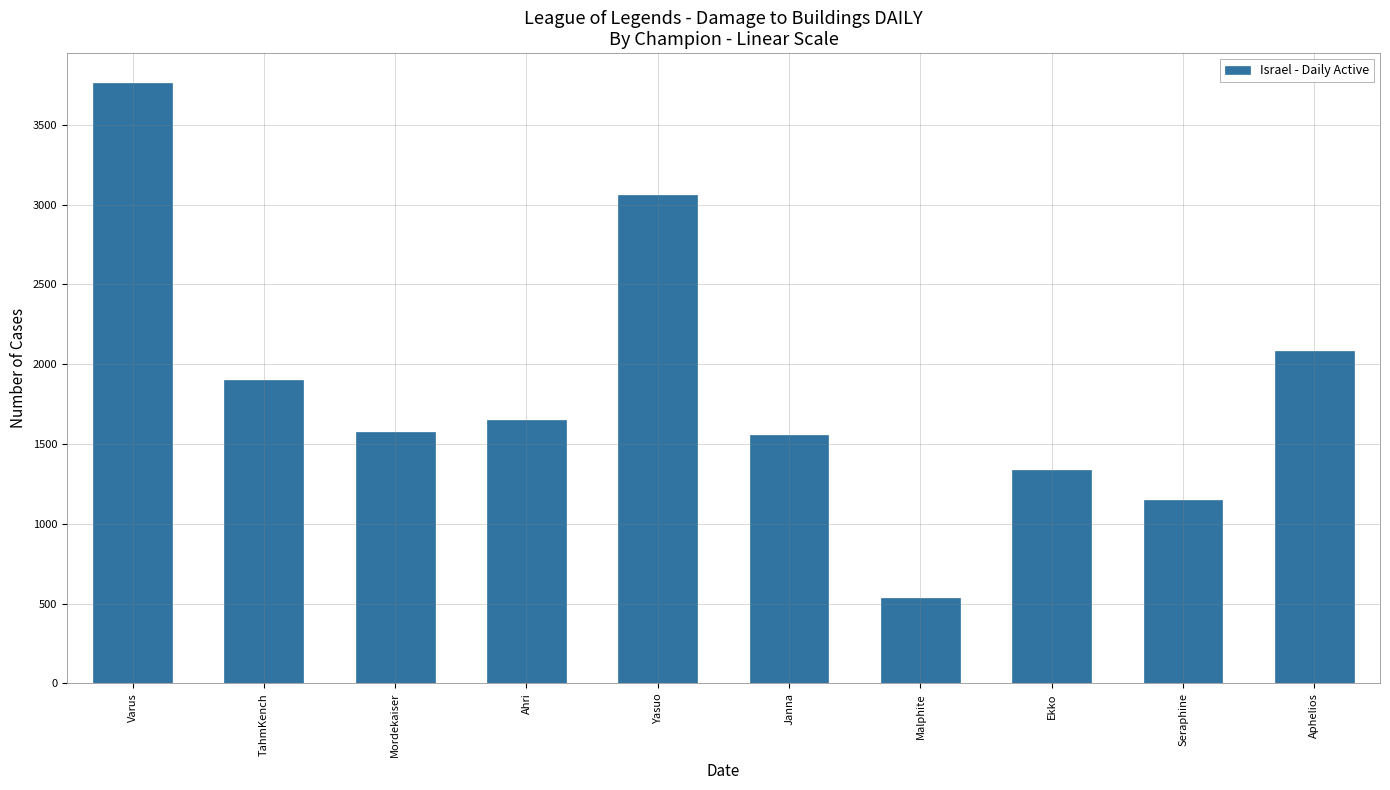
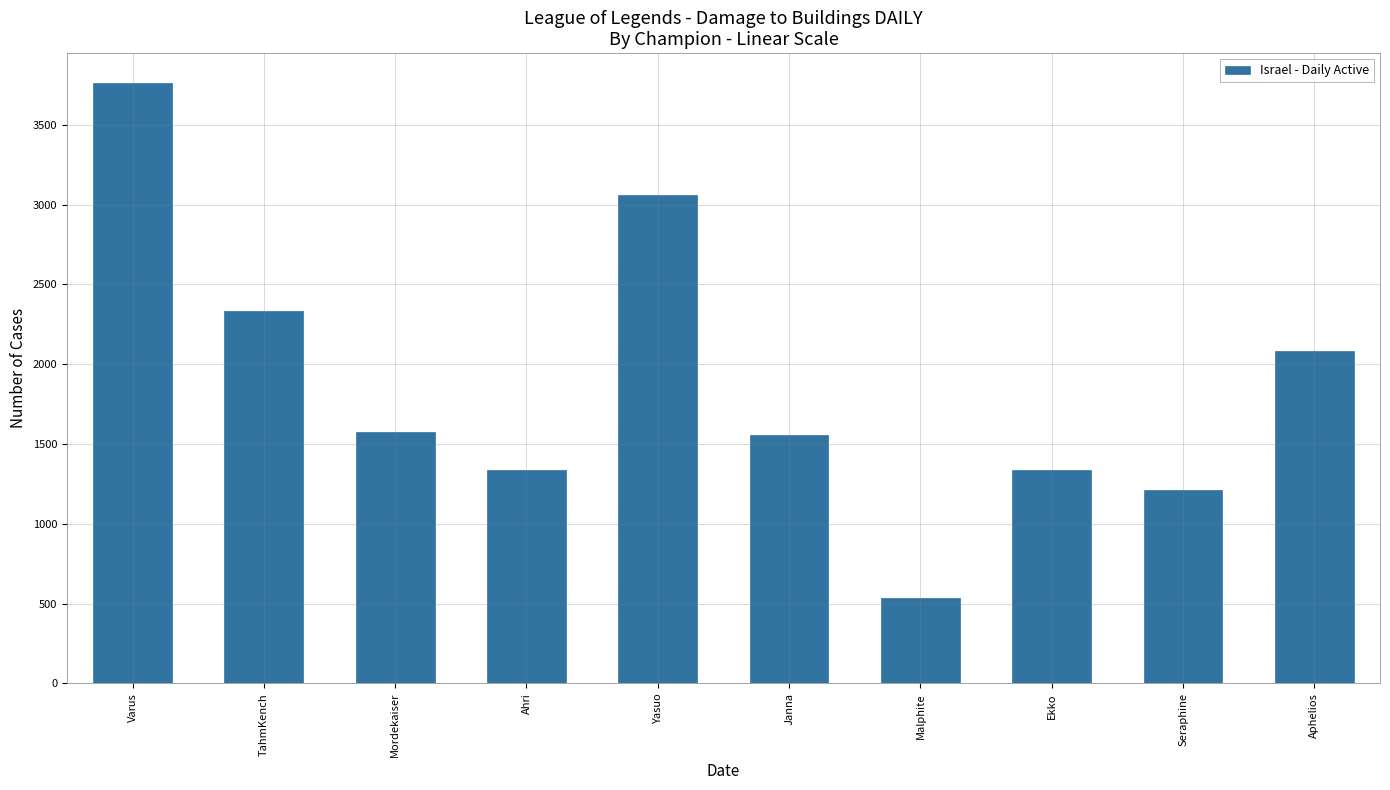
  {
    "Varus": 3760,
-   "TahmKench": 1900,
+   "TahmKench": 2340,
    "Mordekaiser": 1570,
-   "Ahri": 1650,
+   "Ahri": 1340,
    "Yasuo": 3060,
    "Janna": 1560,
    "Malphite": 530,
    "Ekko": 1340,
-   "Seraphine": 1150,
+   "Seraphine": 1210,
    "Aphelios": 2080
  }
